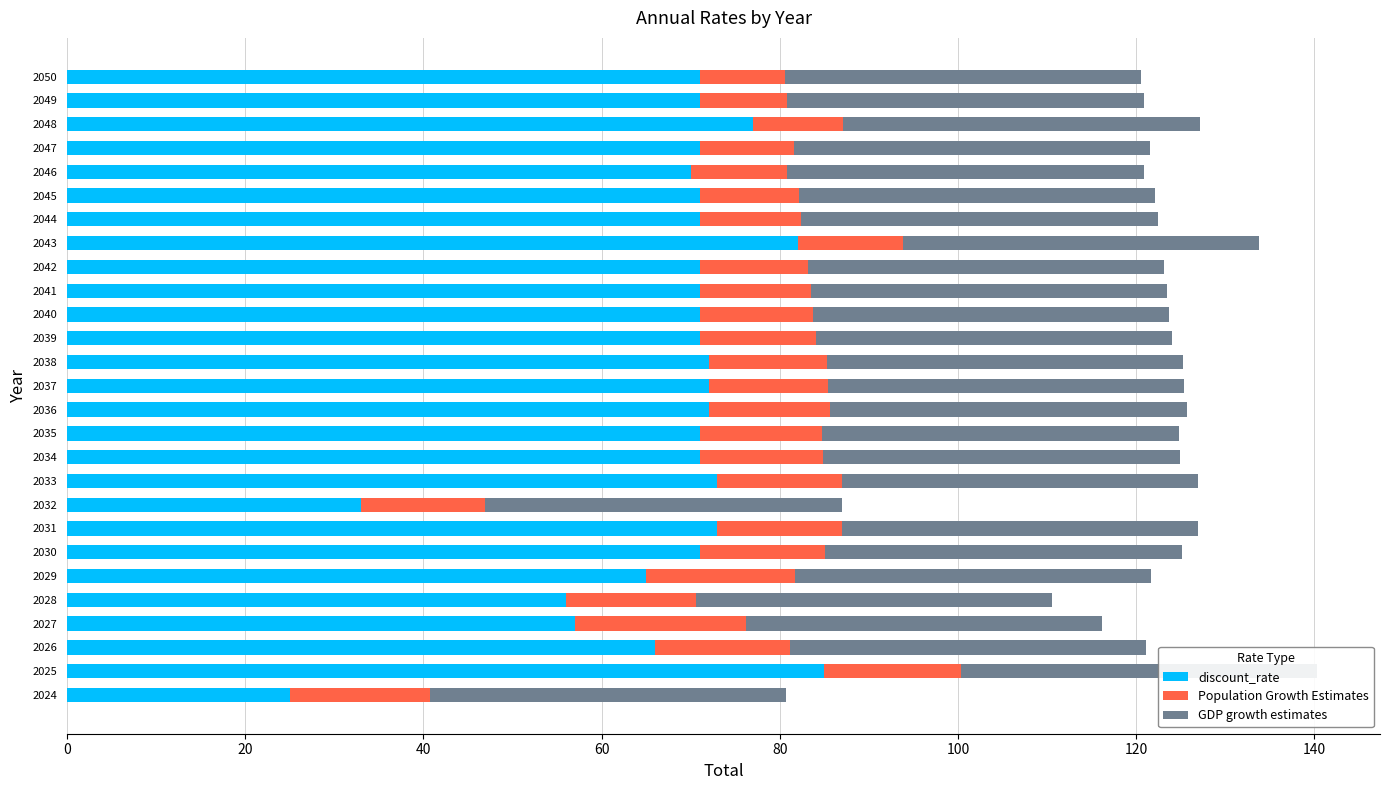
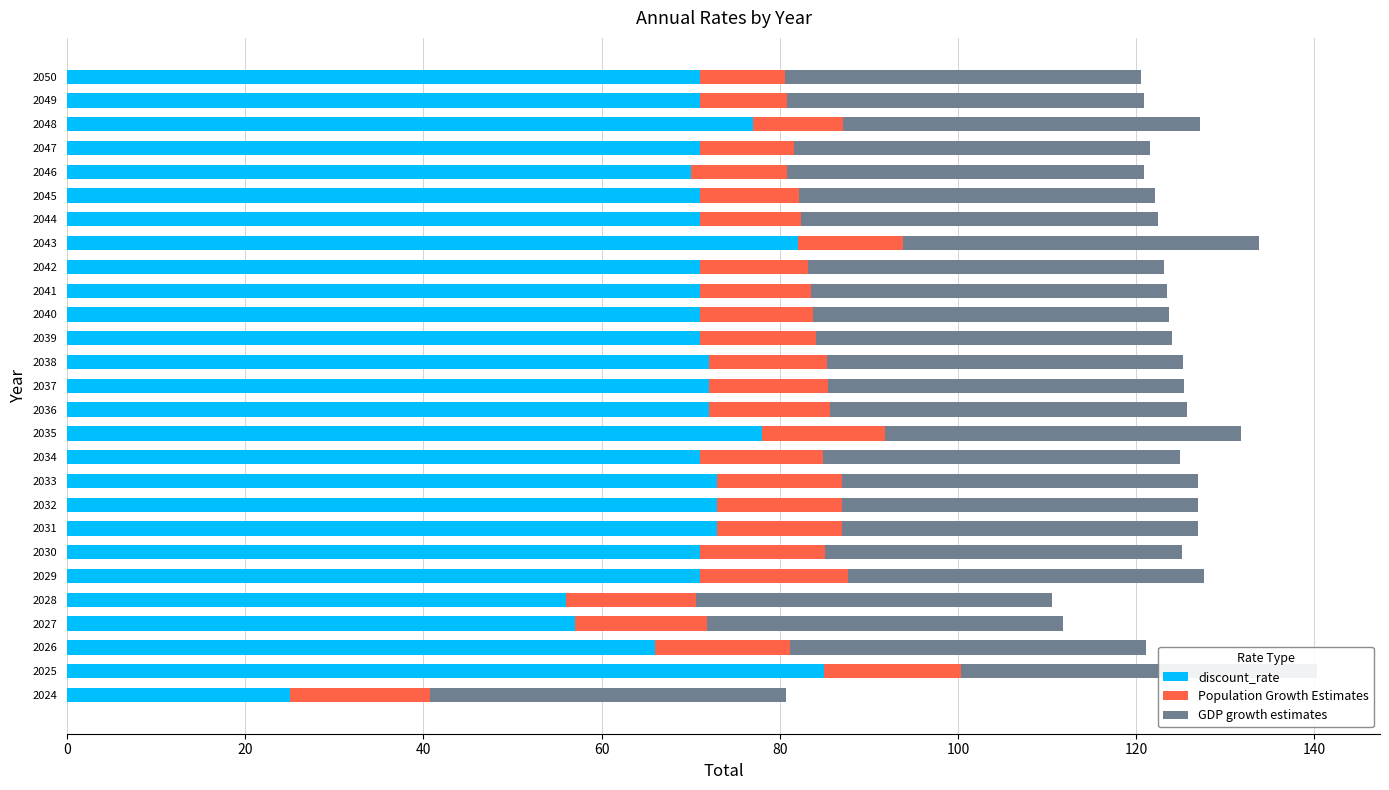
  {
    "discount_rate": {
      "2050": 71,
      "2049": 71,
      "2048": 77,
      "2047": 71,
      "2046": 70,
      "2045": 71,
      "2044": 71,
      "2043": 82,
      "2042": 71,
      "2041": 71,
      "2040": 71,
      "2039": 71,
      "2038": 72,
      "2037": 72,
      "2036": 72,
-     "2035": 71,
+     "2035": 78,
      "2034": 71,
      "2033": 73,
-     "2032": 33,
+     "2032": 73,
      "2031": 73,
      "2030": 71,
-     "2029": 65,
+     "2029": 71,
      "2028": 56,
      "2027": 57,
      "2026": 66,
      "2025": 85,
      "2024": 25
    },
    "Population Growth Estimates": {
      "2050": 10,
      "2049": 10,
      "2048": 10,
      "2047": 11,
      "2046": 11,
      "2045": 11,
      "2044": 11,
      "2043": 12,
      "2042": 12,
      "2041": 12,
      "2040": 13,
      "2039": 13,
      "2038": 13,
      "2037": 13,
      "2036": 14,
      "2035": 14,
      "2034": 14,
      "2033": 14,
      "2032": 14,
      "2031": 14,
      "2030": 14,
      "2029": 17,
      "2028": 15,
-     "2027": 19,
+     "2027": 15,
      "2026": 15,
      "2025": 15,
      "2024": 16
    },
    "GDP growth estimates": {
      "2050": 40,
      "2049": 40,
      "2048": 40,
      "2047": 40,
      "2046": 40,
      "2045": 40,
      "2044": 40,
      "2043": 40,
      "2042": 40,
      "2041": 40,
      "2040": 40,
      "2039": 40,
      "2038": 40,
      "2037": 40,
      "2036": 40,
      "2035": 40,
      "2034": 40,
      "2033": 40,
      "2032": 40,
      "2031": 40,
      "2030": 40,
      "2029": 40,
      "2028": 40,
      "2027": 40,
      "2026": 40,
      "2024": 40
    }
  }
